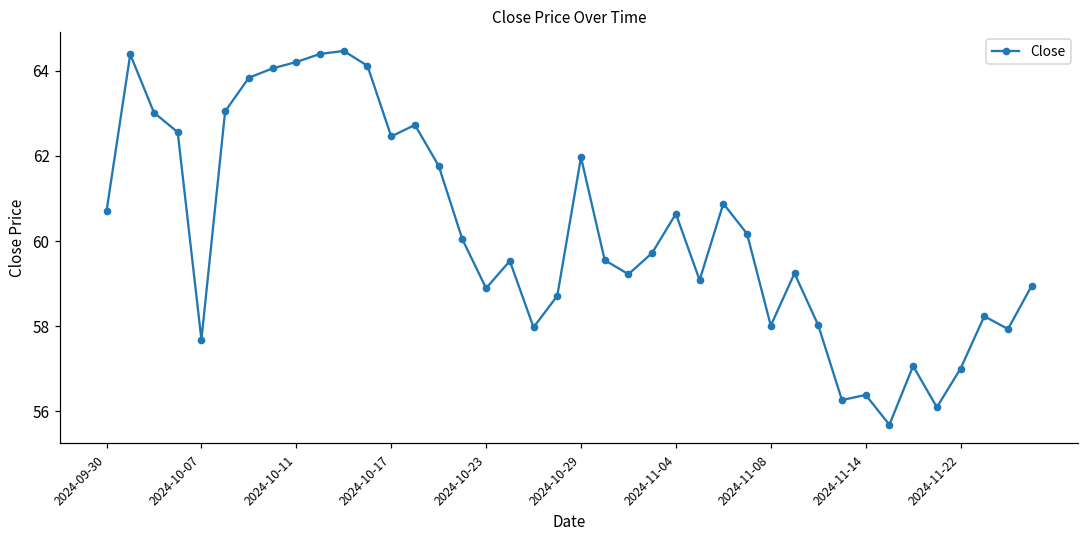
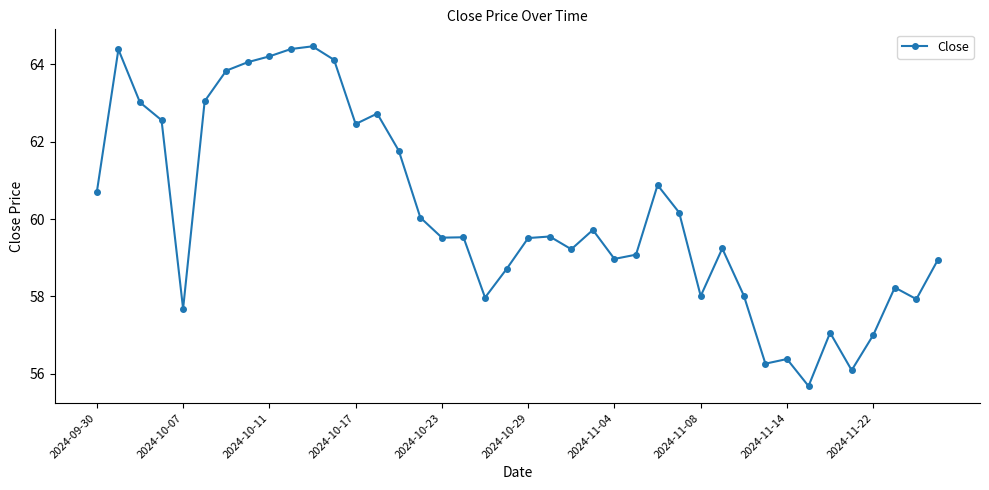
  {
    "2024-09-30": 60.7,
    "2024-10-07": 57.7,
    "2024-10-11": 64.2,
    "2024-10-17": 62.5,
-   "2024-10-23": 58.9,
-   "2024-10-29": 62.0,
-   "2024-11-04": 60.6,
+   "2024-10-23": 59.5,
+   "2024-10-29": 59.5,
+   "2024-11-04": 59.0,
    "2024-11-08": 58.0,
    "2024-11-14": 56.4,
    "2024-11-22": 57.0
  }
